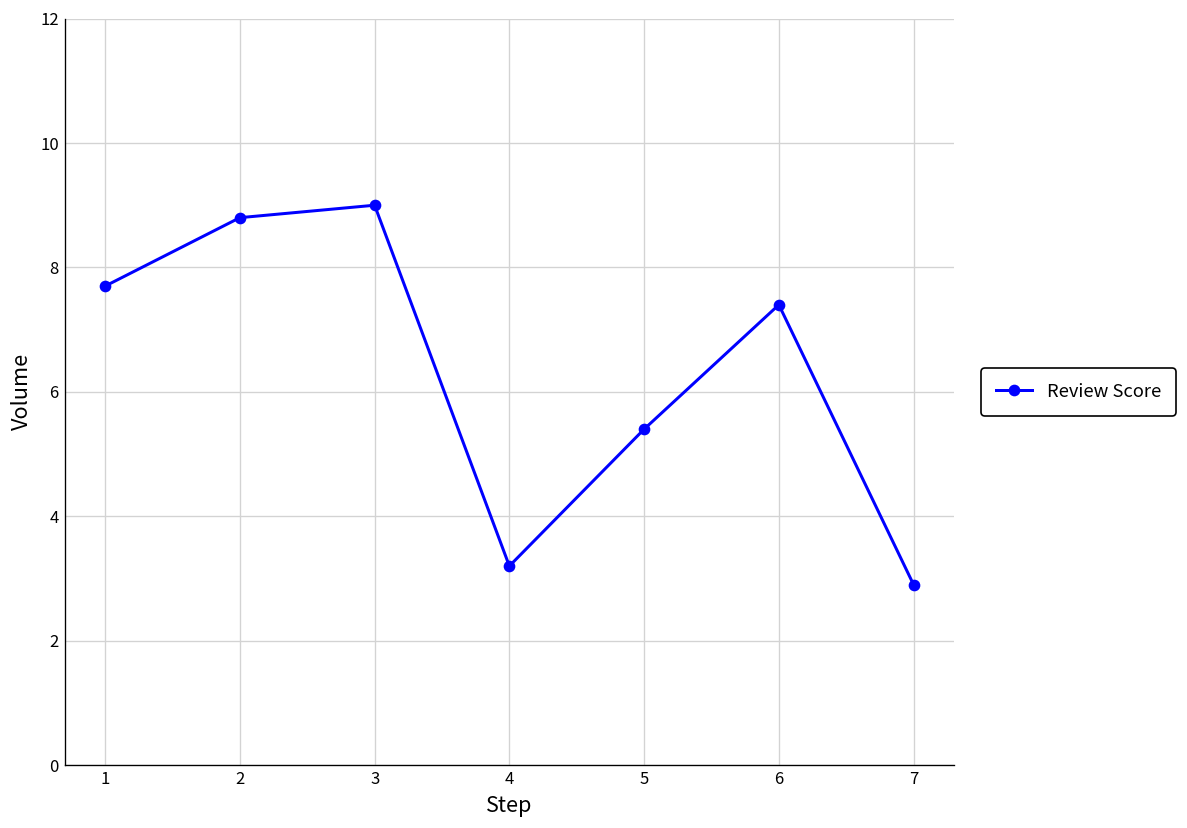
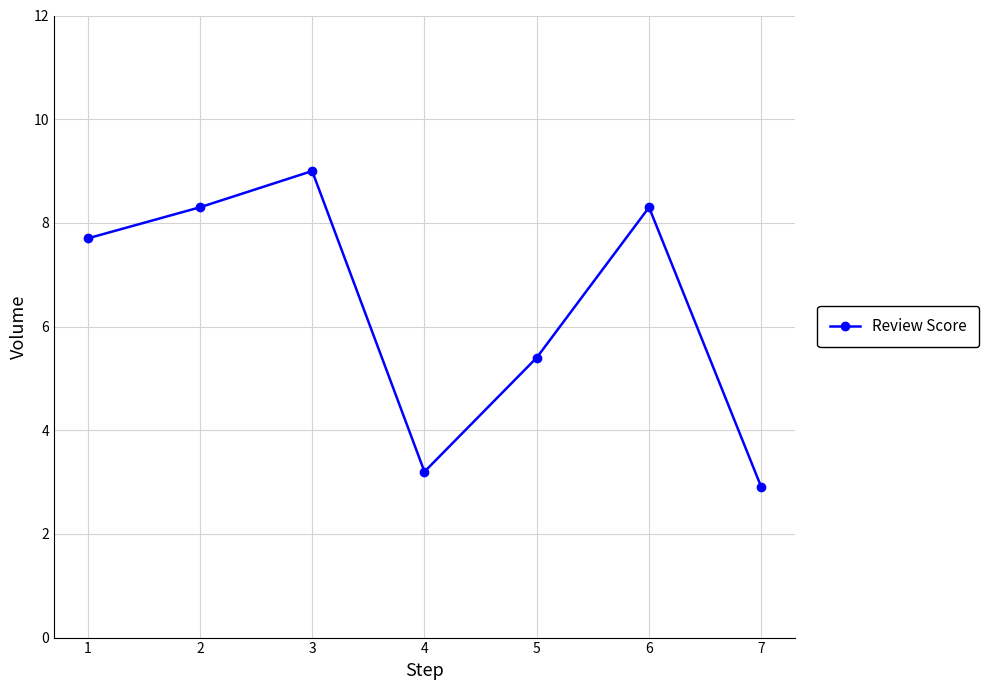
  {
    "1": 7.7,
-   "2": 8.8,
+   "2": 8.3,
    "3": 9.0,
    "4": 3.2,
    "5": 5.4,
-   "6": 7.4,
+   "6": 8.3,
    "7": 2.9
  }
